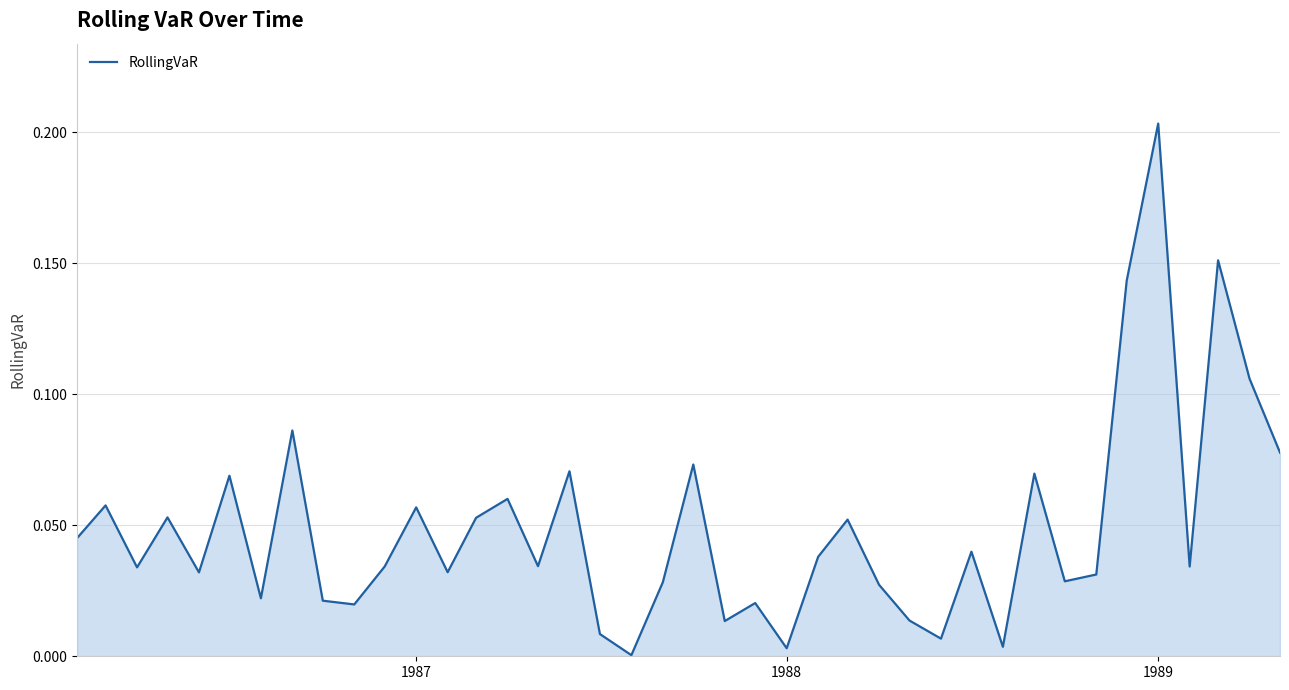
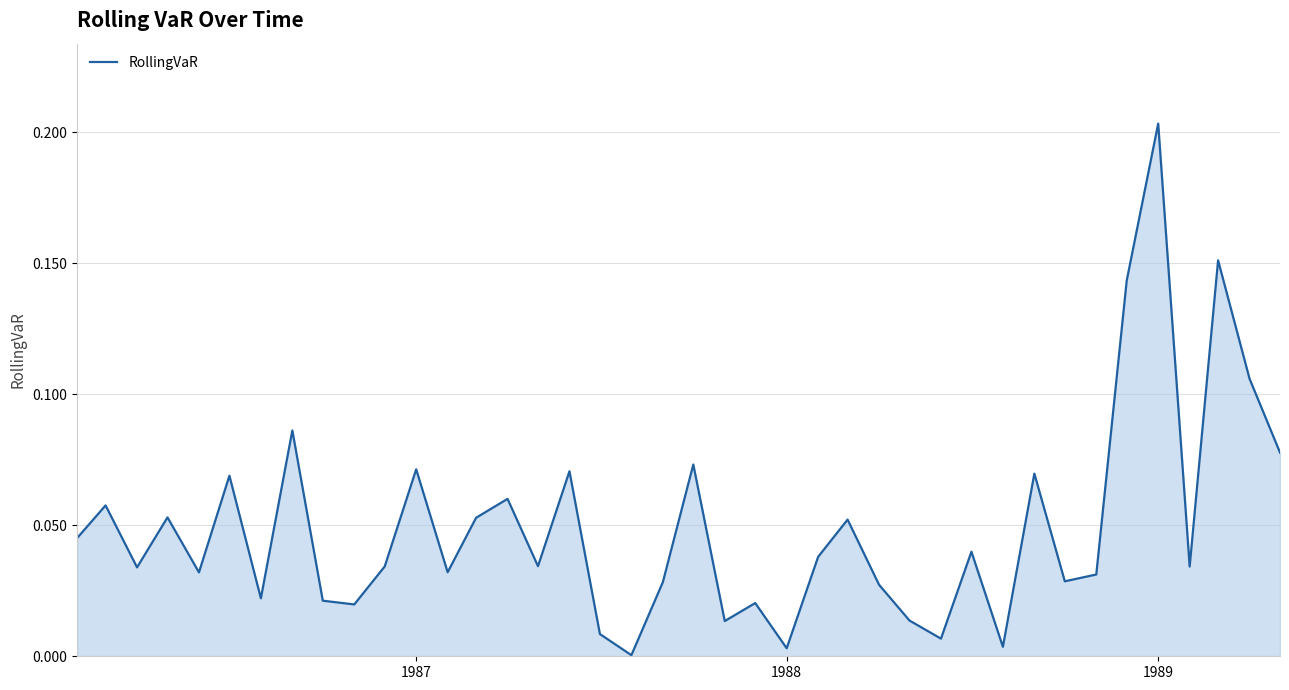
  {
-   "1987": 0.057,
+   "1987": 0.071,
    "1988": 0.003,
    "1989": 0.203
  }
